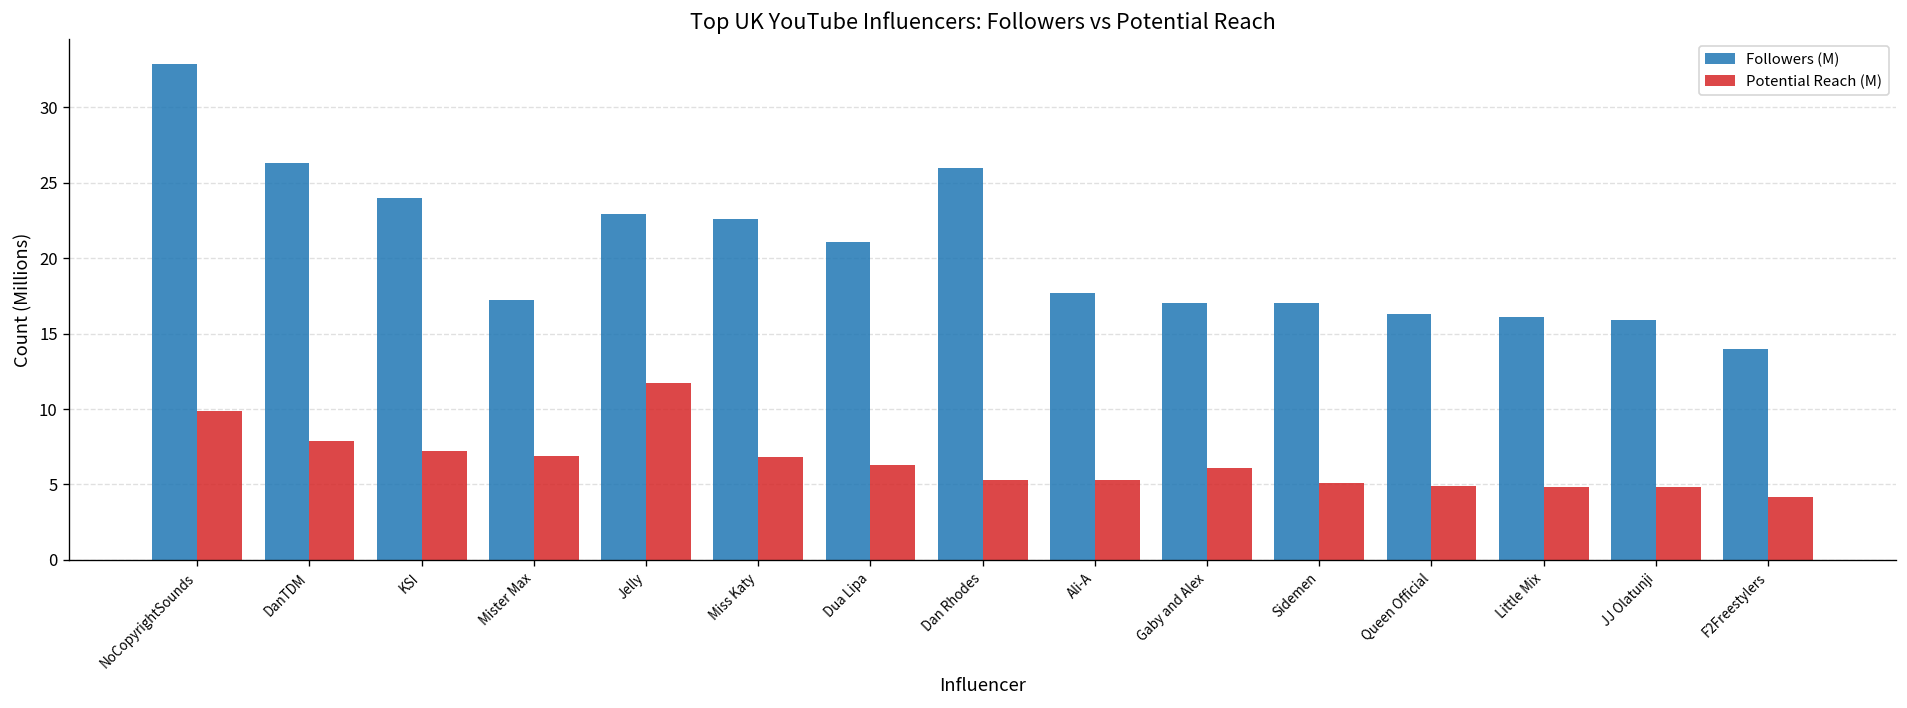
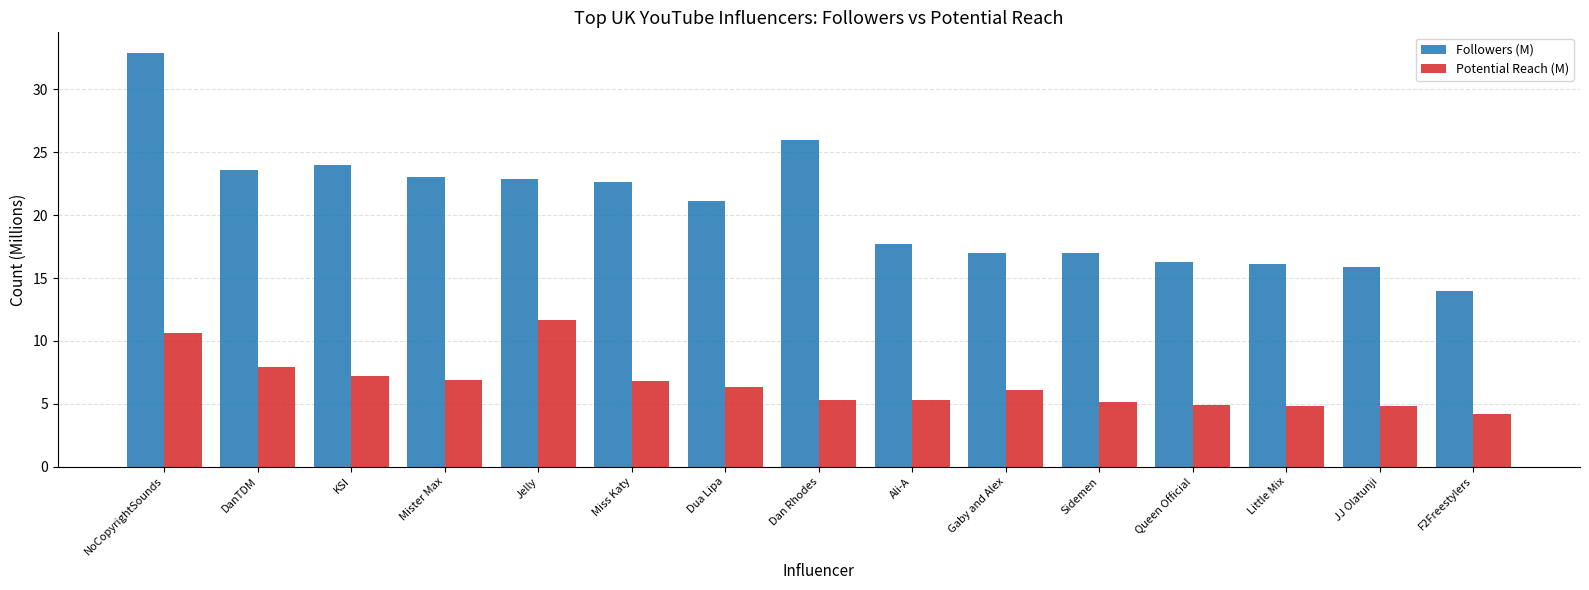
  {
    "Followers (M)": {
      "NoCopyrightSounds": 32.9,
-     "DanTDM": 26.3,
+     "DanTDM": 23.6,
      "KSI": 24.0,
-     "Mister Max": 17.2,
+     "Mister Max": 23.0,
      "Jelly": 22.9,
      "Miss Katy": 22.6,
      "Dua Lipa": 21.1,
      "Dan Rhodes": 26.0,
      "Ali-A": 17.7,
      "Gaby and Alex": 17.0,
      "Sidemen": 17.0,
      "Queen Official": 16.3,
      "Little Mix": 16.1,
      "JJ Olatunji": 15.9,
      "F2Freestylers": 14.0
    },
    "Potential Reach (M)": {
-     "NoCopyrightSounds": 9.9,
+     "NoCopyrightSounds": 10.6,
      "DanTDM": 7.9,
      "KSI": 7.2,
      "Mister Max": 6.9,
      "Jelly": 11.7,
      "Miss Katy": 6.8,
      "Dua Lipa": 6.3,
      "Dan Rhodes": 5.3,
      "Ali-A": 5.3,
      "Gaby and Alex": 6.1,
      "Sidemen": 5.1,
      "Queen Official": 4.9,
      "Little Mix": 4.8,
      "JJ Olatunji": 4.8,
      "F2Freestylers": 4.2
    }
  }
